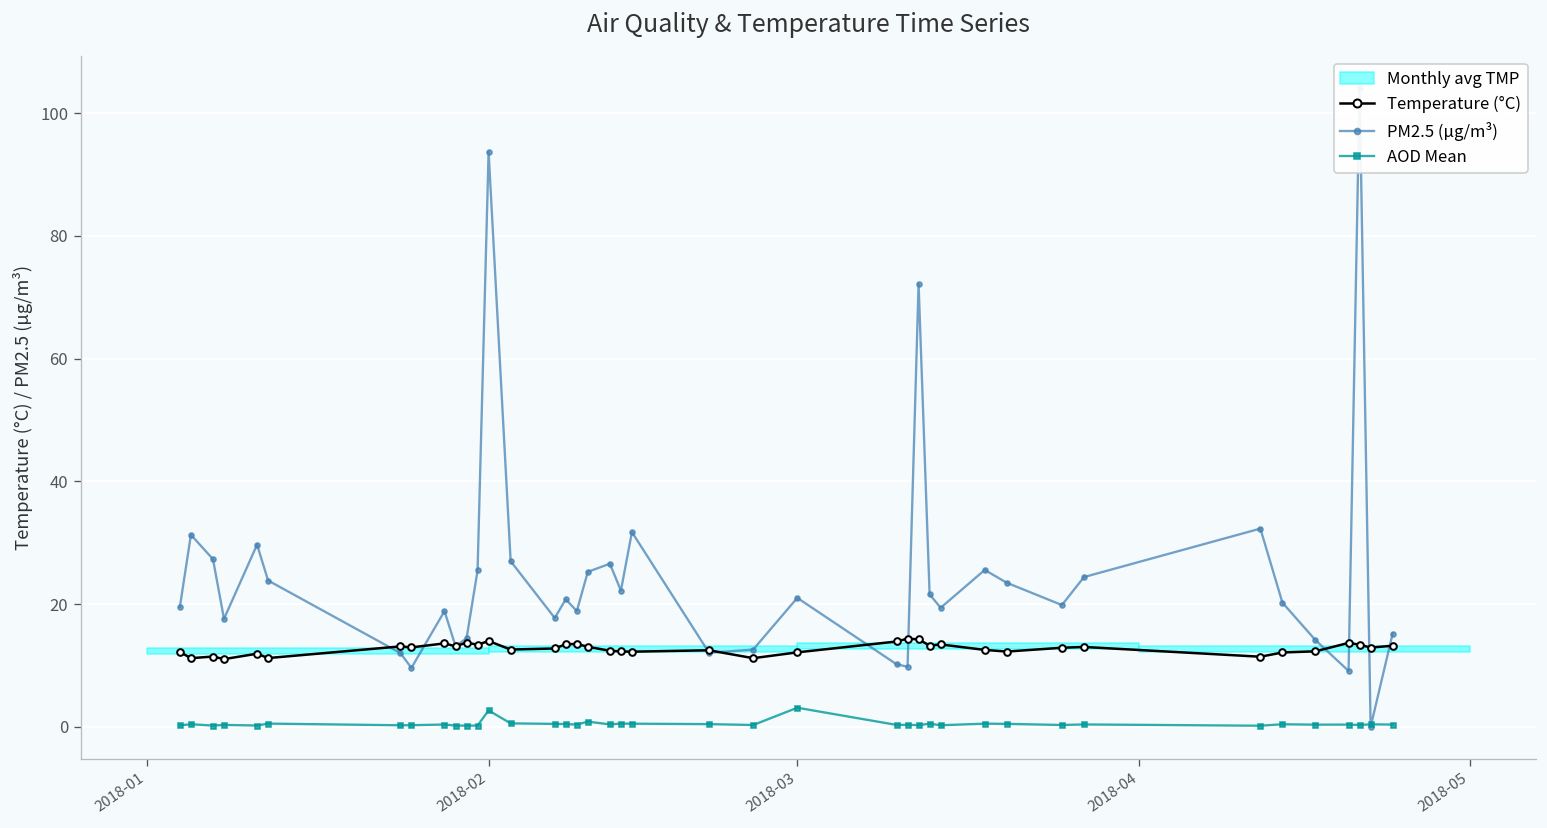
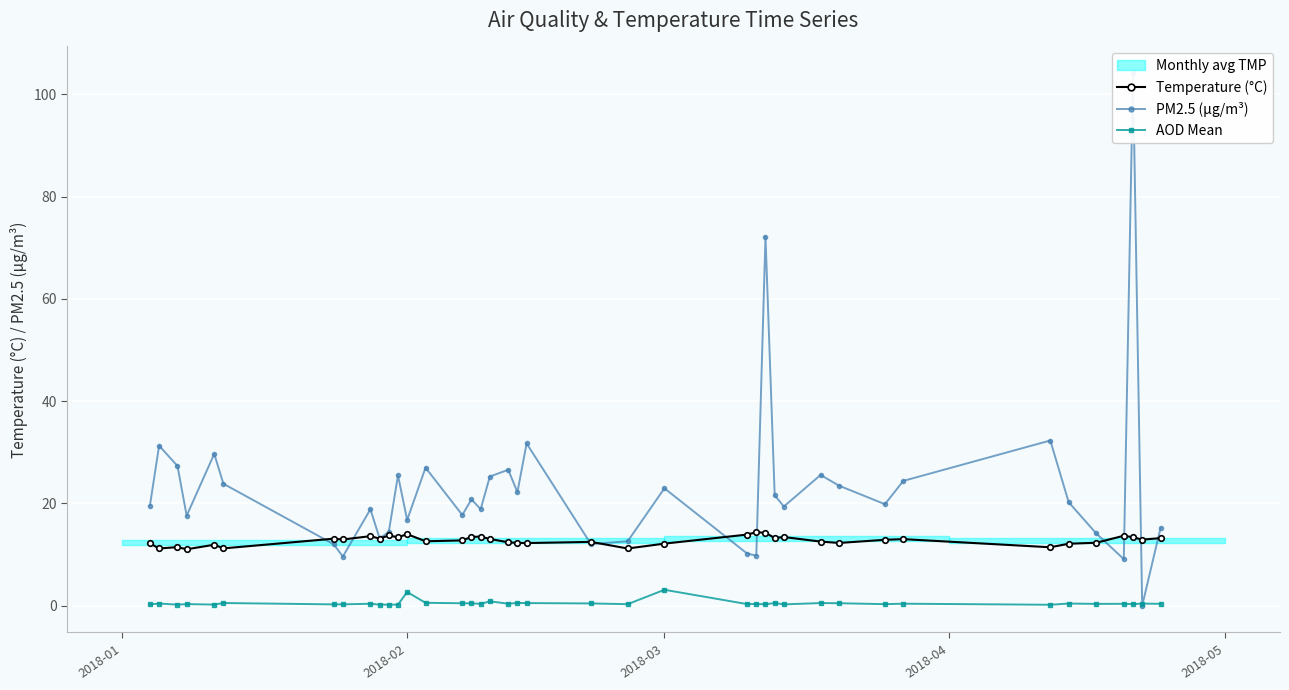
  {
    "Temperature (°C)": {
      "2018-02": 14,
      "2018-03": 12
    },
    "PM2.5 (µg/m³)": {
-     "2018-02": 94,
-     "2018-03": 21
+     "2018-02": 17,
+     "2018-03": 23
    },
    "AOD Mean": {
      "2018-02": 3,
      "2018-03": 3
    }
  }
